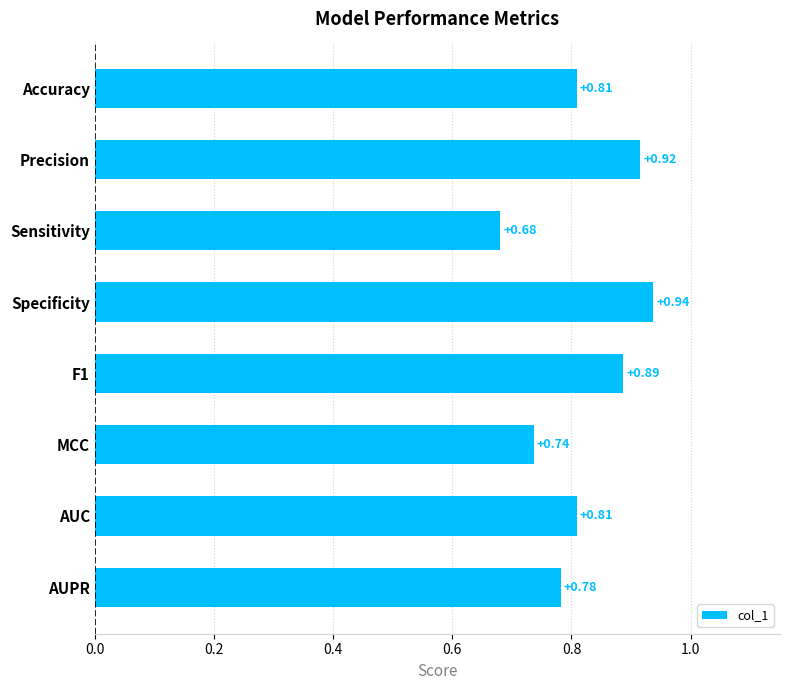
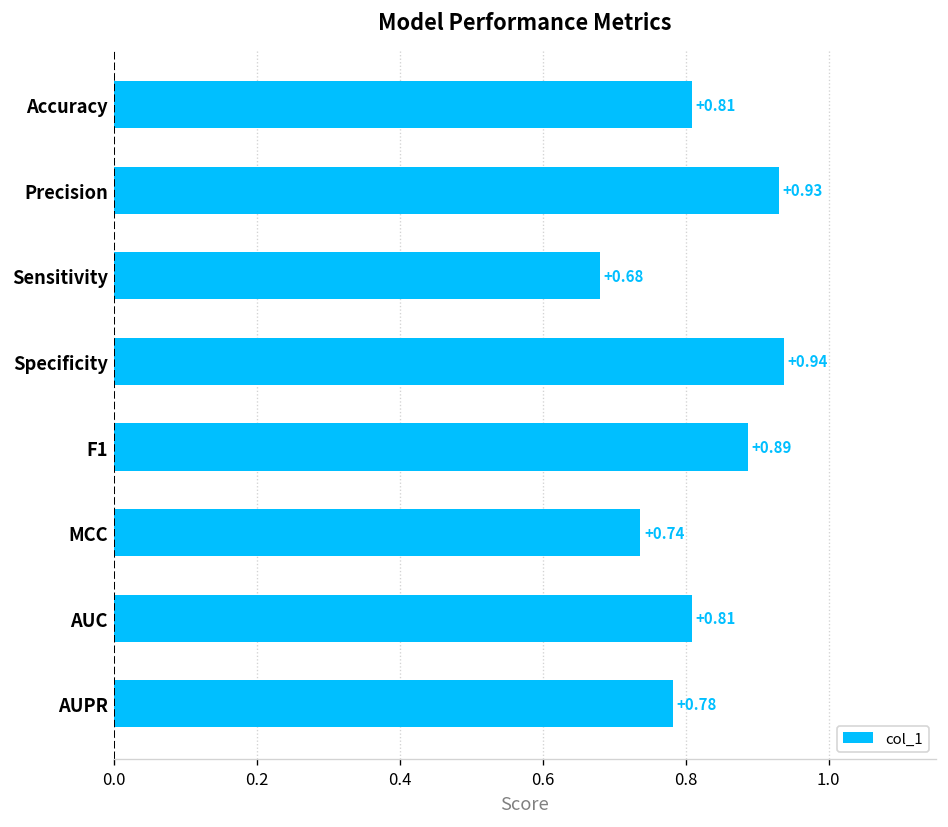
  {
    "Accuracy": "+0.81",
-   "Precision": "+0.92",
+   "Precision": "+0.93",
    "Sensitivity": "+0.68",
    "Specificity": "+0.94",
    "F1": "+0.89",
    "MCC": "+0.74",
    "AUC": "+0.81",
    "AUPR": "+0.78"
  }
